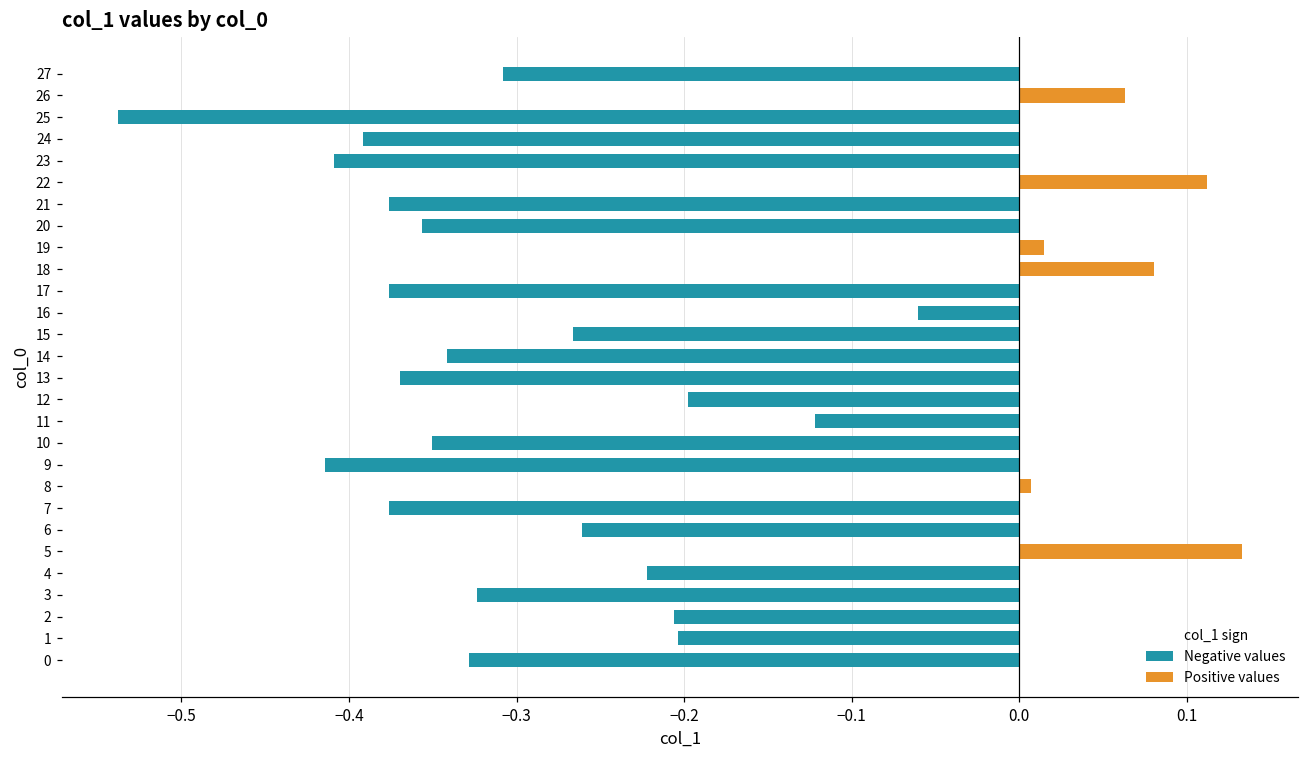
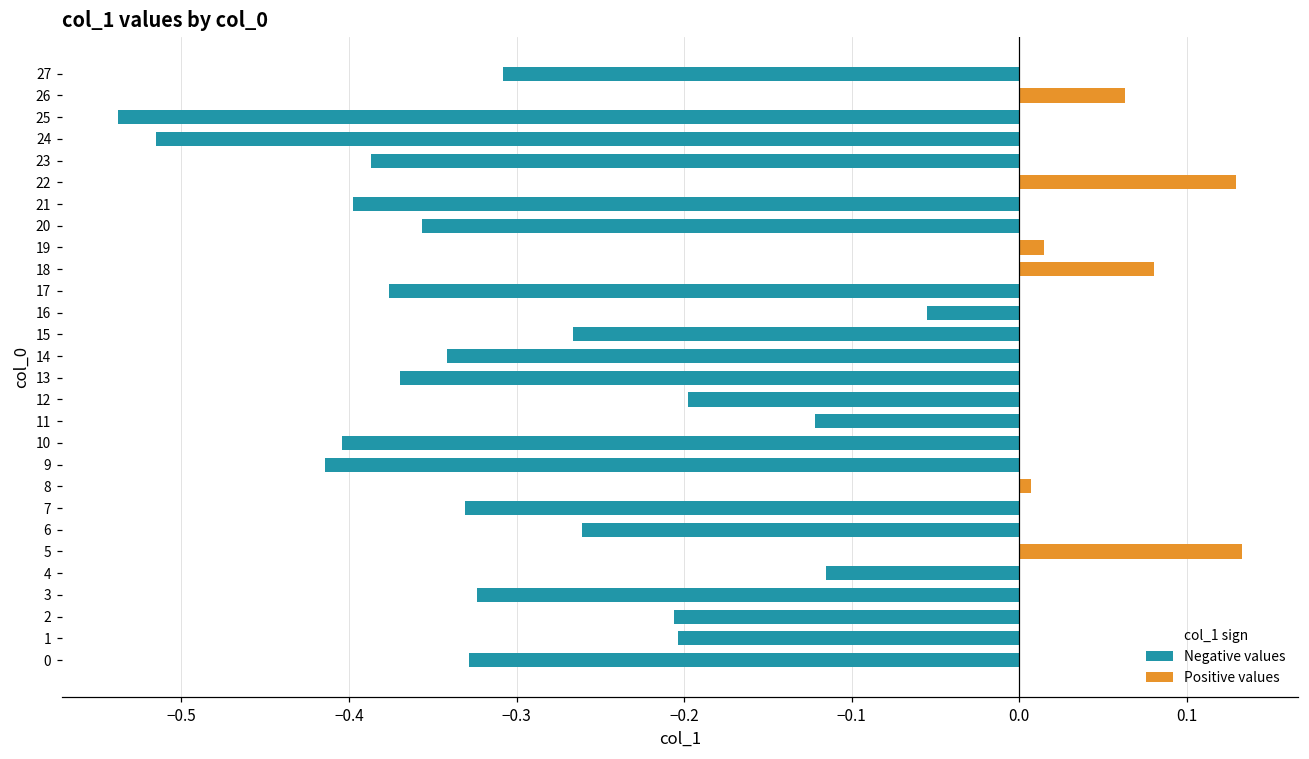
  {
    "27": -0.308,
    "26": 0.063,
    "25": -0.538,
-   "24": -0.392,
-   "23": -0.409,
-   "22": 0.112,
-   "21": -0.376,
+   "24": -0.515,
+   "23": -0.387,
+   "22": 0.129,
+   "21": -0.398,
    "20": -0.357,
    "19": 0.015,
    "18": 0.081,
    "17": -0.376,
-   "16": -0.061,
+   "16": -0.055,
    "15": -0.266,
    "14": -0.342,
    "13": -0.370,
    "12": -0.198,
    "11": -0.122,
-   "10": -0.350,
+   "10": -0.404,
    "9": -0.414,
    "8": 0.007,
-   "7": -0.376,
+   "7": -0.331,
    "6": -0.261,
    "5": 0.133,
-   "4": -0.222,
+   "4": -0.115,
    "3": -0.324,
    "2": -0.206,
    "1": -0.204,
    "0": -0.328
  }
